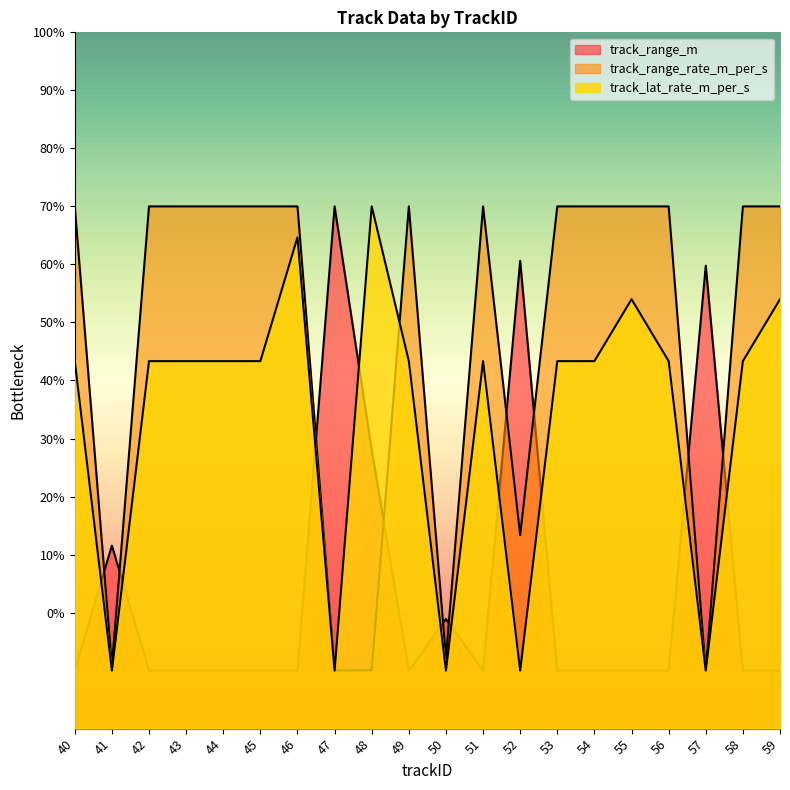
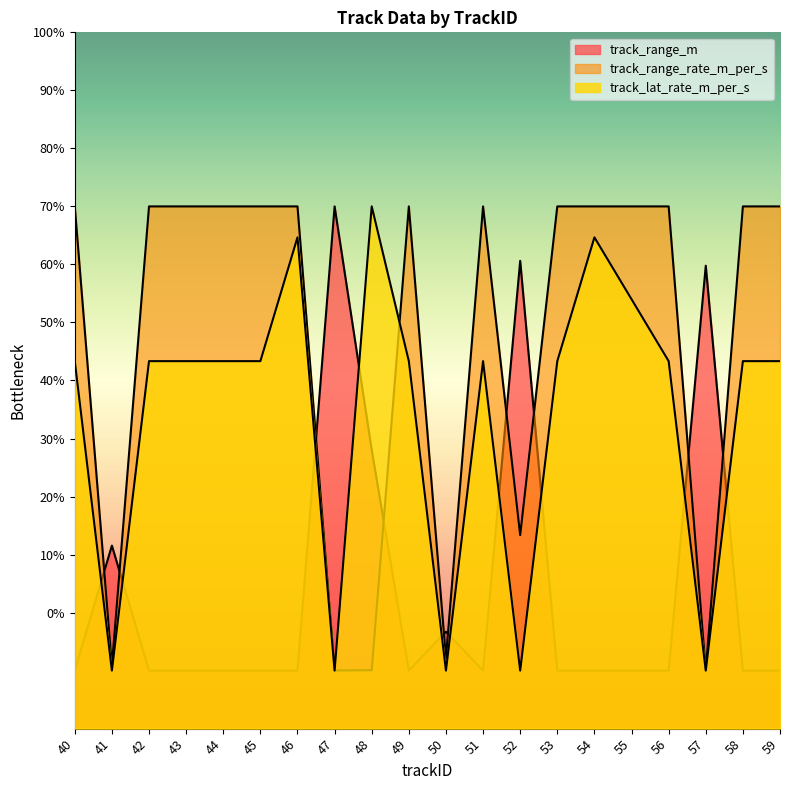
  {
    "track_range_m": {
      "40": "-10%",
      "41": "12%",
      "42": "-10%",
      "43": "-10%",
      "44": "-10%",
      "45": "-10%",
      "46": "-10%",
      "47": "70%",
      "48": "28%",
      "49": "-10%",
-     "50": "-1%",
+     "50": "-3%",
      "51": "-10%",
      "52": "61%",
      "53": "-10%",
      "54": "-10%",
      "55": "-10%",
      "56": "-10%",
      "57": "60%",
      "58": "-10%",
      "59": "-10%"
    },
    "track_range_rate_m_per_s": {
      "40": "70%",
      "41": "-9%",
      "42": "70%",
      "43": "70%",
      "44": "70%",
      "45": "70%",
      "46": "70%",
      "48": "-10%",
      "49": "70%",
      "50": "-8%",
      "51": "70%",
      "52": "13%",
      "53": "70%",
      "54": "70%",
      "55": "70%",
      "56": "70%",
      "58": "70%",
      "59": "70%"
    },
    "track_lat_rate_m_per_s": {
      "40": "43%",
      "41": "-10%",
      "42": "43%",
      "43": "43%",
      "44": "43%",
      "45": "43%",
      "46": "65%",
      "48": "70%",
      "49": "43%",
      "50": "-10%",
      "51": "43%",
      "52": "-10%",
      "53": "43%",
-     "54": "43%",
+     "54": "65%",
      "55": "54%",
      "56": "43%",
      "58": "43%",
-     "59": "54%"
+     "59": "43%"
    }
  }
